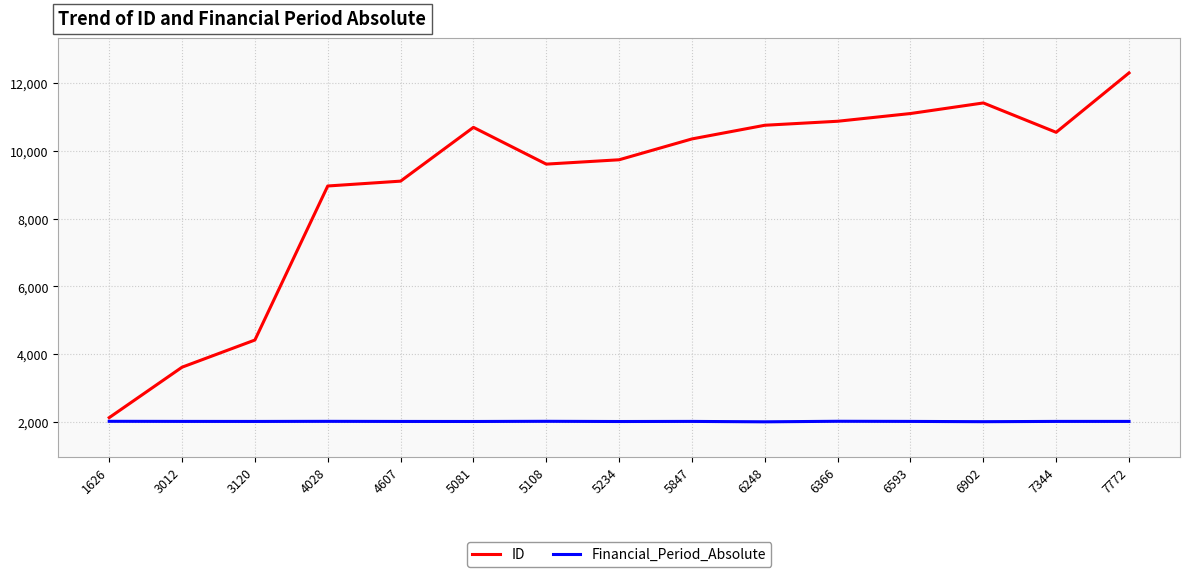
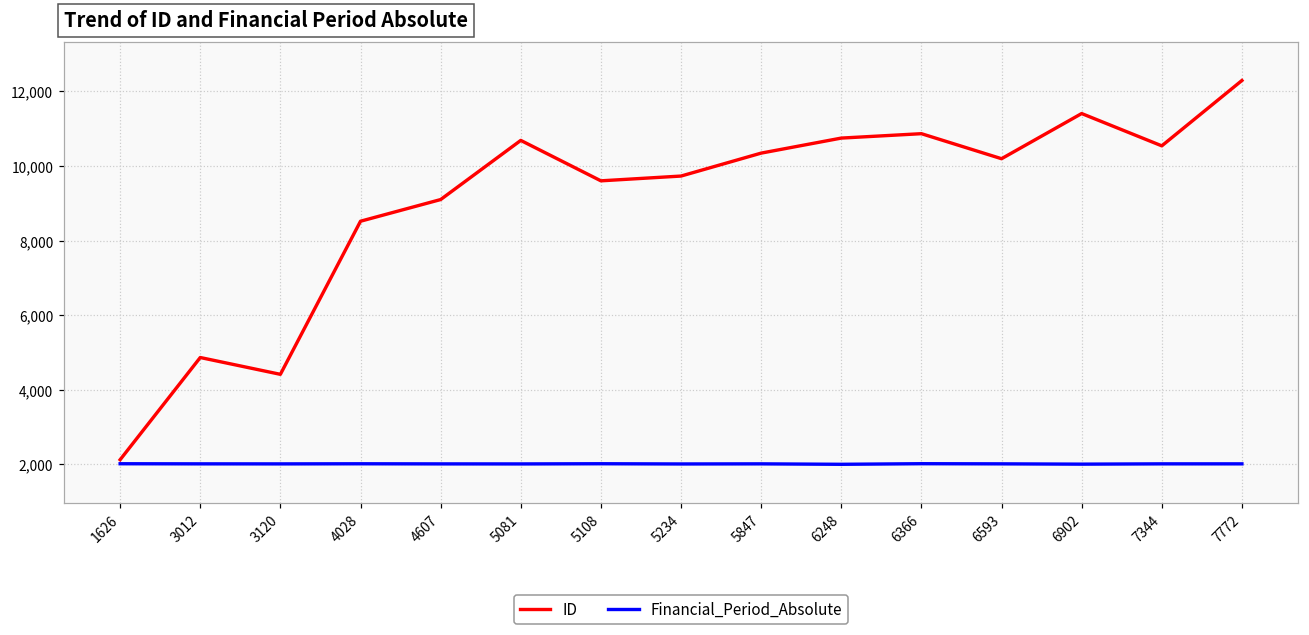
  {
    "ID": {
      "1626": "2,100",
-     "3012": "3,600",
+     "3012": "4,900",
      "3120": "4,400",
-     "4028": "9,000",
+     "4028": "8,500",
      "4607": "9,100",
      "5081": "10,700",
      "5108": "9,600",
      "5234": "9,700",
      "5847": "10,300",
      "6248": "10,800",
      "6366": "10,900",
-     "6593": "11,100",
+     "6593": "10,200",
      "6902": "11,400",
      "7344": "10,500",
      "7772": "12,300"
    },
    "Financial_Period_Absolute": {
      "1626": "2,000",
      "3012": "2,000",
      "3120": "2,000",
      "4028": "2,000",
      "4607": "2,000",
      "5081": "2,000",
      "5108": "2,000",
      "5234": "2,000",
      "5847": "2,000",
      "6248": "2,000",
      "6366": "2,000",
      "6593": "2,000",
      "6902": "2,000",
      "7344": "2,000",
      "7772": "2,000"
    }
  }
